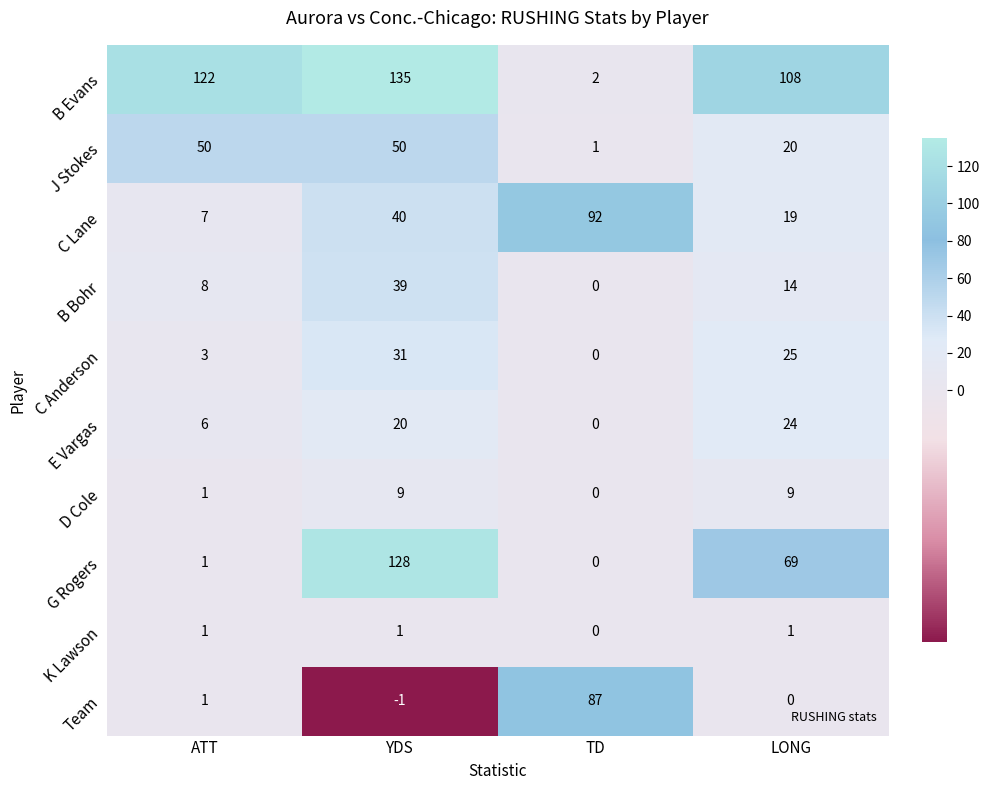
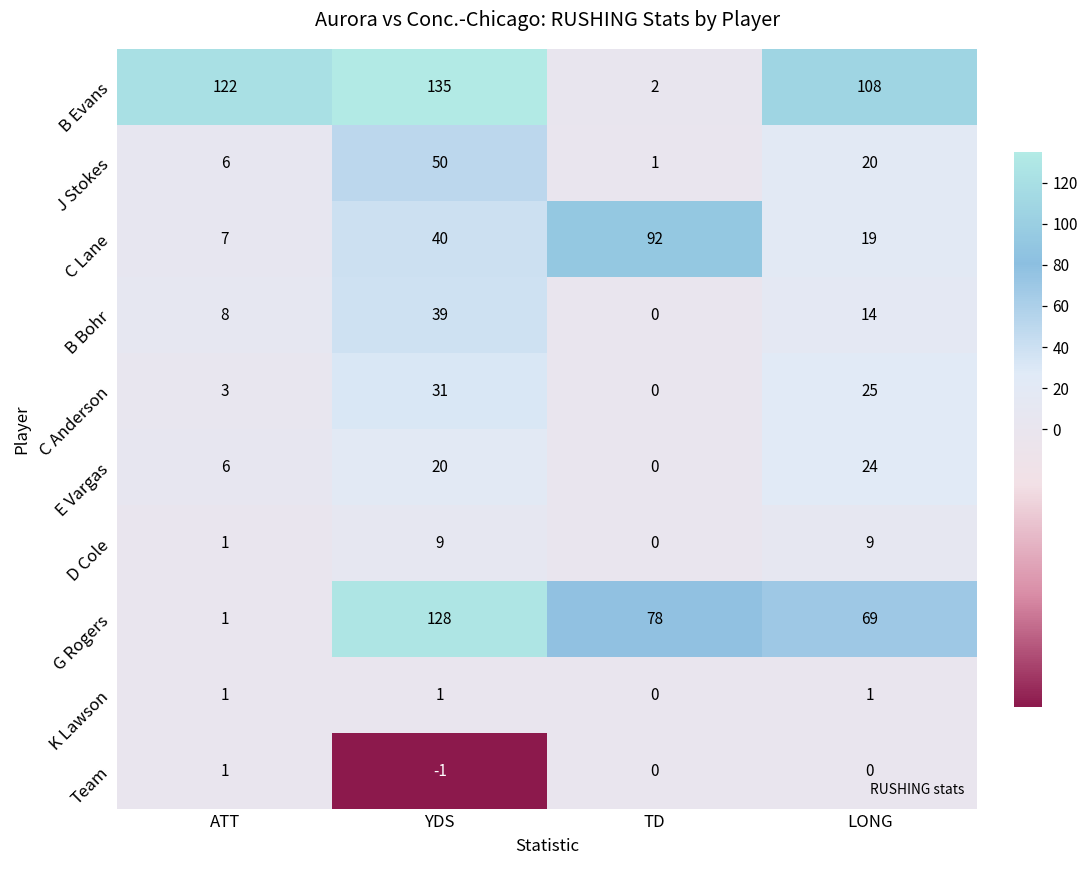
  {
    "B Evans": {
      "ATT": 122,
      "YDS": 135,
      "TD": 2,
      "LONG": 108
    },
    "J Stokes": {
-     "ATT": 50,
+     "ATT": 6,
      "YDS": 50,
      "TD": 1,
      "LONG": 20
    },
    "C Lane": {
      "ATT": 7,
      "YDS": 40,
      "TD": 92,
      "LONG": 19
    },
    "B Bohr": {
      "ATT": 8,
      "YDS": 39,
      "TD": 0,
      "LONG": 14
    },
    "C Anderson": {
      "ATT": 3,
      "YDS": 31,
      "TD": 0,
      "LONG": 25
    },
    "E Vargas": {
      "ATT": 6,
      "YDS": 20,
      "TD": 0,
      "LONG": 24
    },
    "D Cole": {
      "ATT": 1,
      "YDS": 9,
      "TD": 0,
      "LONG": 9
    },
    "G Rogers": {
      "ATT": 1,
      "YDS": 128,
-     "TD": 0,
+     "TD": 78,
      "LONG": 69
    },
    "K Lawson": {
      "ATT": 1,
      "YDS": 1,
      "TD": 0,
      "LONG": 1
    },
    "Team": {
      "ATT": 1,
      "YDS": -1,
-     "TD": 87,
+     "TD": 0,
      "LONG": 0
    }
  }
